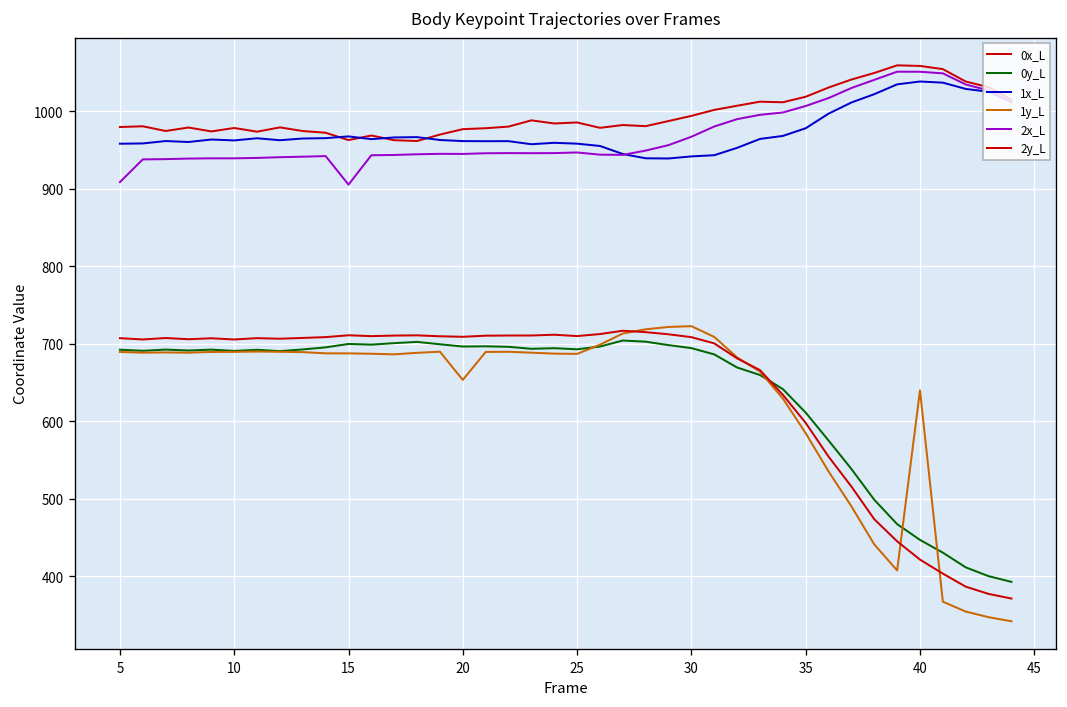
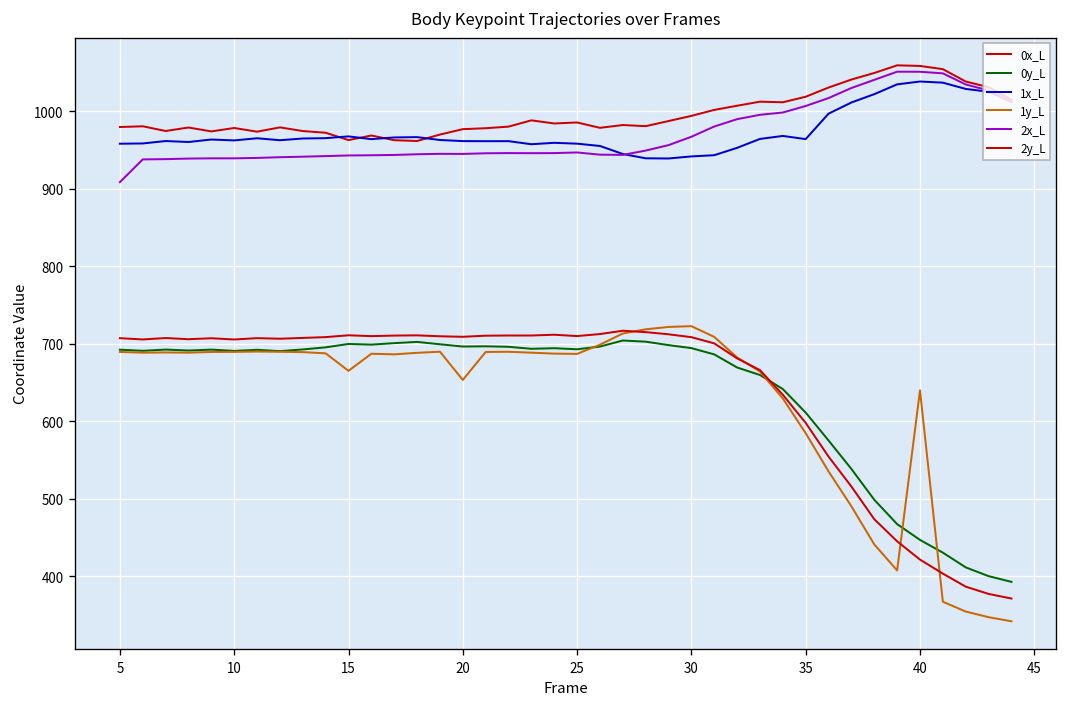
  {
    "0y_L": {
      "15": 700,
      "20": 700,
      "25": 690,
      "30": 690,
      "35": 610,
      "40": 450
    },
    "1x_L": {
      "5": 960,
      "10": 960,
      "15": 970,
      "20": 960,
      "25": 960,
      "30": 940,
-     "35": 980,
+     "35": 960,
      "40": 1040
    },
    "1y_L": {
-     "15": 690,
+     "15": 670,
      "20": 650,
      "25": 690,
      "30": 720,
      "35": 580,
      "40": 640
    },
    "2x_L": {
      "5": 910,
      "10": 940,
-     "15": 910,
+     "15": 940,
      "20": 940,
      "25": 950,
      "30": 970,
      "35": 1010,
      "40": 1050
    }
  }
